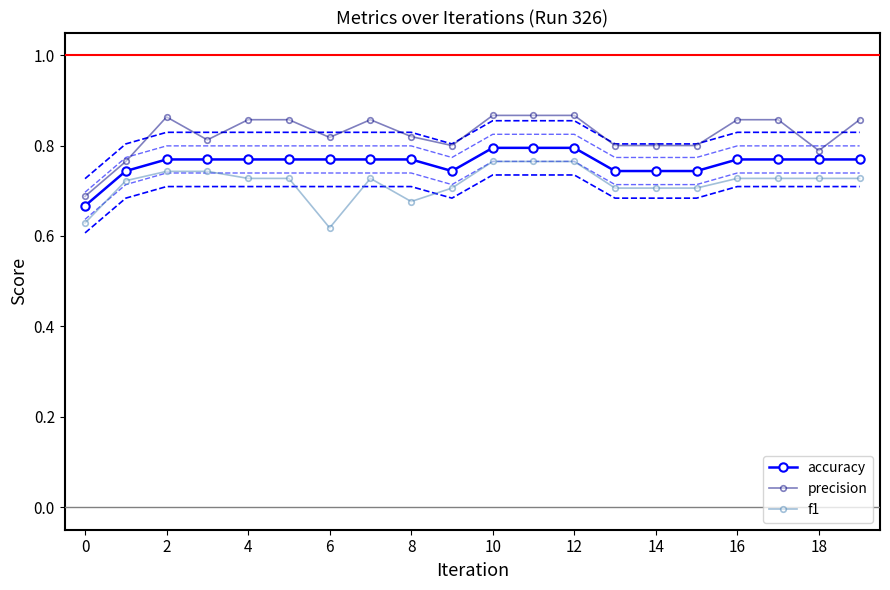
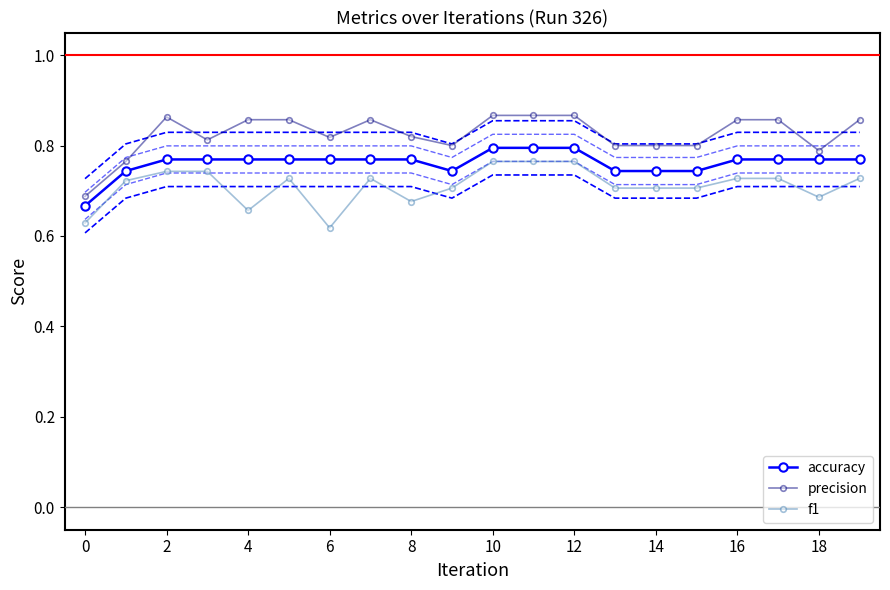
  {
    "precision": {
      "0": 0.69,
      "2": 0.86,
      "4": 0.86,
      "6": 0.82,
      "8": 0.82,
      "10": 0.87,
      "12": 0.87,
      "16": 0.86,
      "18": 0.79
    },
    "f1": {
      "0": 0.63,
-     "4": 0.73,
+     "4": 0.66,
      "6": 0.62,
      "8": 0.68,
      "14": 0.71,
      "16": 0.73,
-     "18": 0.73
+     "18": 0.69
    }
  }
